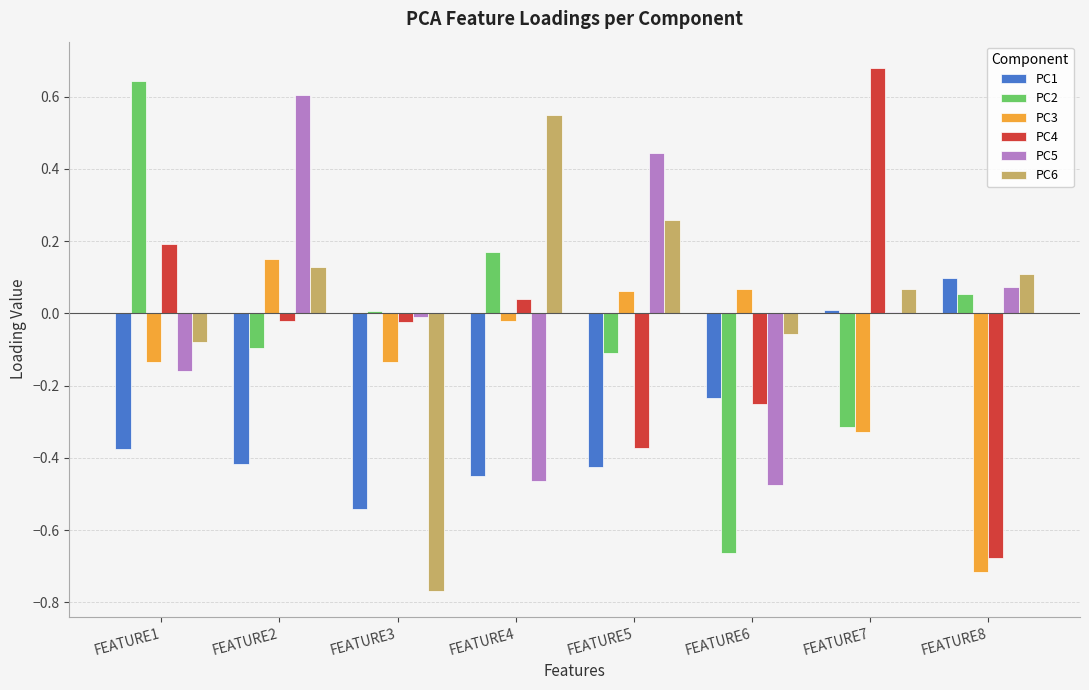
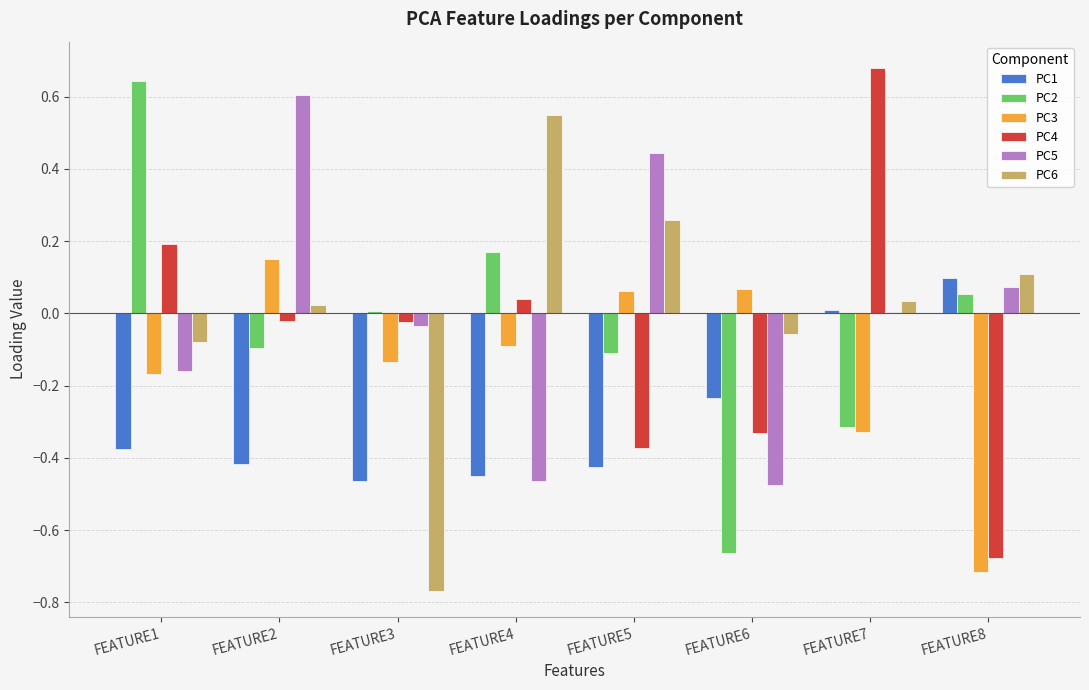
  {
    "PC1": {
      "FEATURE1": -0.38,
      "FEATURE2": -0.42,
-     "FEATURE3": -0.54,
+     "FEATURE3": -0.46,
      "FEATURE4": -0.45,
      "FEATURE5": -0.43,
      "FEATURE6": -0.23,
      "FEATURE7": 0.01,
      "FEATURE8": 0.10
    },
    "PC2": {
      "FEATURE1": 0.64,
      "FEATURE2": -0.10,
      "FEATURE4": 0.17,
      "FEATURE5": -0.11,
      "FEATURE6": -0.66,
      "FEATURE7": -0.31,
      "FEATURE8": 0.05
    },
    "PC3": {
-     "FEATURE1": -0.14,
+     "FEATURE1": -0.17,
      "FEATURE2": 0.15,
      "FEATURE3": -0.13,
-     "FEATURE4": -0.02,
+     "FEATURE4": -0.09,
      "FEATURE5": 0.06,
      "FEATURE6": 0.07,
      "FEATURE7": -0.33,
      "FEATURE8": -0.71
    },
    "PC4": {
      "FEATURE1": 0.19,
      "FEATURE2": -0.02,
      "FEATURE3": -0.02,
      "FEATURE4": 0.04,
      "FEATURE5": -0.37,
-     "FEATURE6": -0.25,
+     "FEATURE6": -0.33,
      "FEATURE7": 0.68,
      "FEATURE8": -0.68
    },
    "PC5": {
      "FEATURE1": -0.16,
      "FEATURE2": 0.60,
-     "FEATURE3": -0.01,
+     "FEATURE3": -0.03,
      "FEATURE4": -0.47,
      "FEATURE5": 0.44,
      "FEATURE6": -0.47,
      "FEATURE8": 0.07
    },
    "PC6": {
      "FEATURE1": -0.08,
-     "FEATURE2": 0.13,
+     "FEATURE2": 0.02,
      "FEATURE3": -0.77,
      "FEATURE4": 0.55,
      "FEATURE5": 0.26,
      "FEATURE6": -0.06,
-     "FEATURE7": 0.07,
+     "FEATURE7": 0.03,
      "FEATURE8": 0.11
    }
  }
